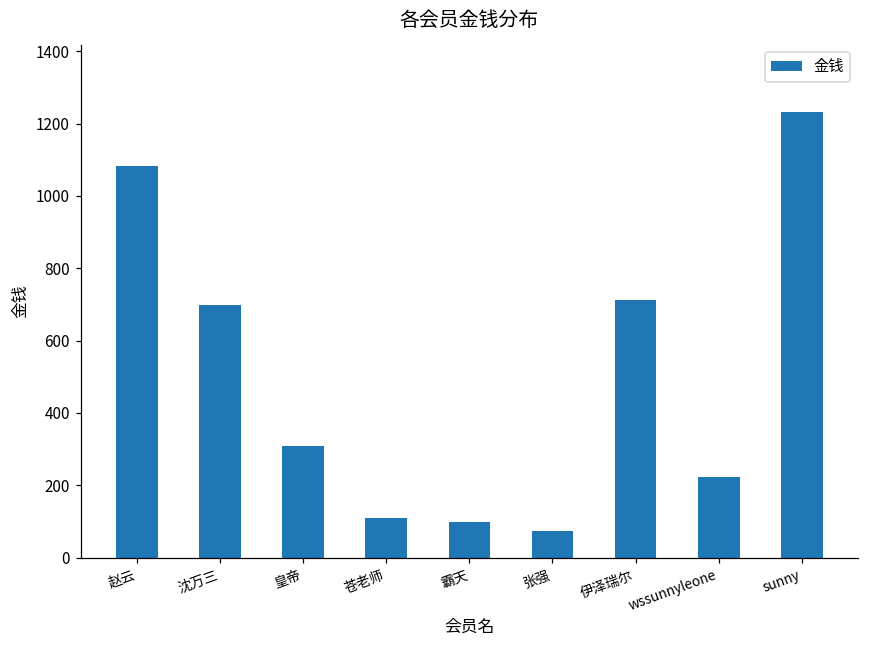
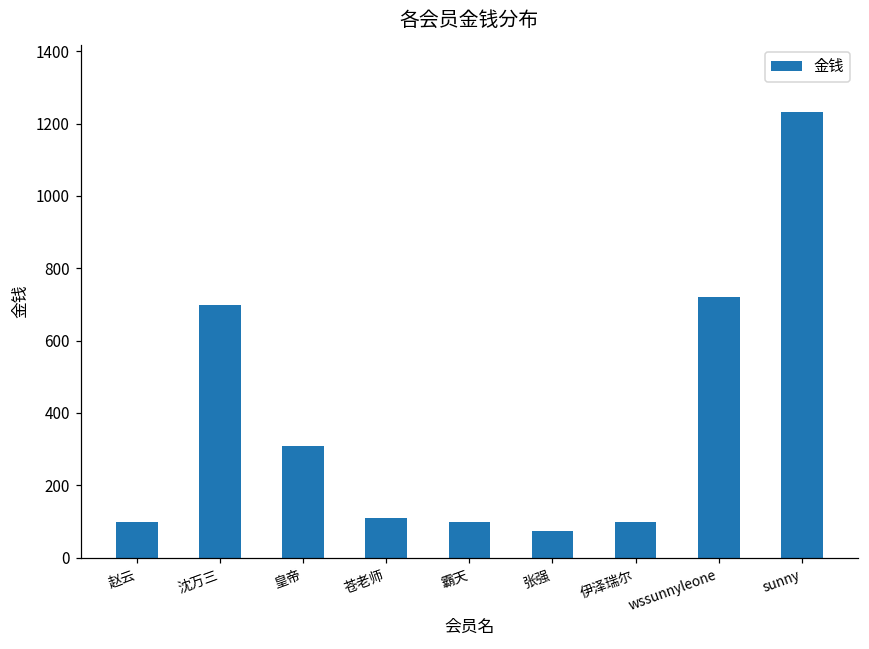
  {
-   "赵云": 1080,
+   "赵云": 100,
    "沈万三": 700,
    "皇帝": 310,
    "苍老师": 110,
    "霸天": 100,
    "张强": 70,
-   "伊泽瑞尔": 710,
-   "wssunnyleone": 220,
+   "伊泽瑞尔": 100,
+   "wssunnyleone": 720,
    "sunny": 1230
  }
